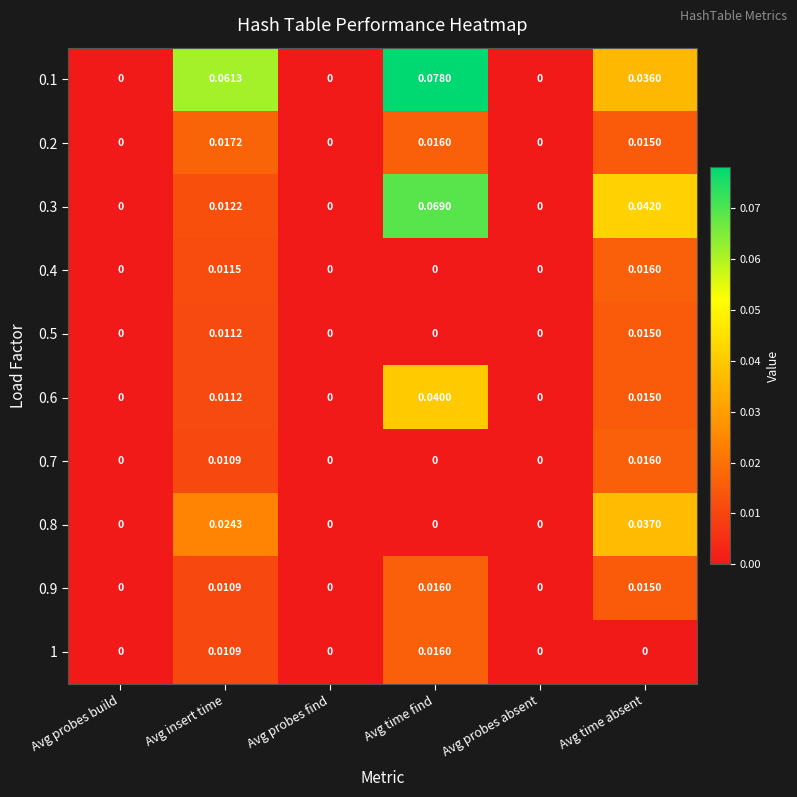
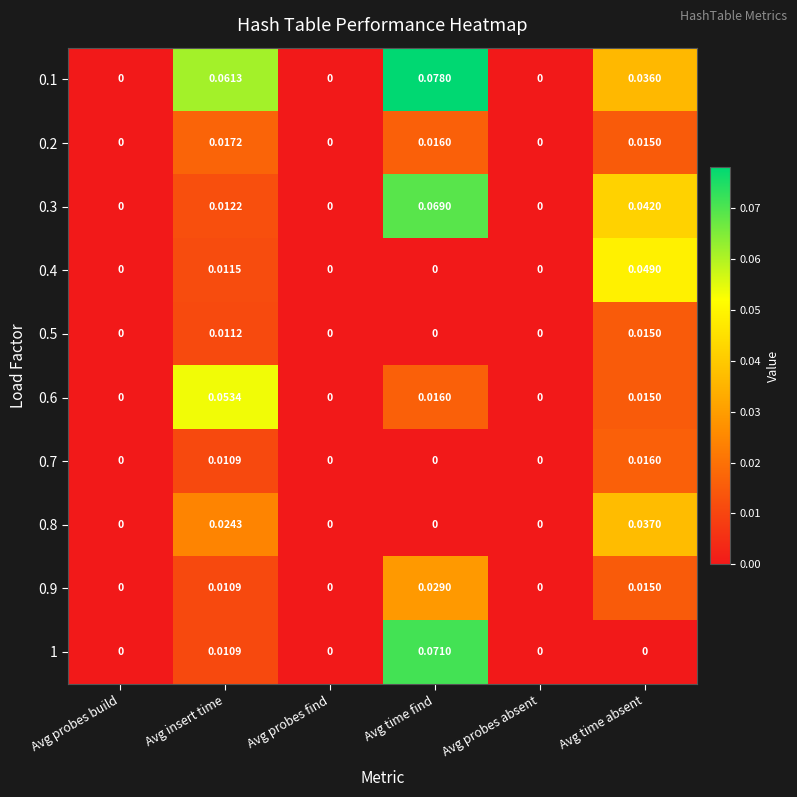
  {
    "0.1": {
      "Avg probes build": 0,
      "Avg insert time": 0.0613,
      "Avg probes find": 0,
      "Avg time find": 0.0780,
      "Avg probes absent": 0,
      "Avg time absent": 0.0360
    },
    "0.2": {
      "Avg probes build": 0,
      "Avg insert time": 0.0172,
      "Avg probes find": 0,
      "Avg time find": 0.0160,
      "Avg probes absent": 0,
      "Avg time absent": 0.0150
    },
    "0.3": {
      "Avg probes build": 0,
      "Avg insert time": 0.0122,
      "Avg probes find": 0,
      "Avg time find": 0.0690,
      "Avg probes absent": 0,
      "Avg time absent": 0.0420
    },
    "0.4": {
      "Avg probes build": 0,
      "Avg insert time": 0.0115,
      "Avg probes find": 0,
      "Avg time find": 0,
      "Avg probes absent": 0,
-     "Avg time absent": 0.0160
+     "Avg time absent": 0.0490
    },
    "0.5": {
      "Avg probes build": 0,
      "Avg insert time": 0.0112,
      "Avg probes find": 0,
      "Avg time find": 0,
      "Avg probes absent": 0,
      "Avg time absent": 0.0150
    },
    "0.6": {
      "Avg probes build": 0,
-     "Avg insert time": 0.0112,
+     "Avg insert time": 0.0534,
      "Avg probes find": 0,
-     "Avg time find": 0.0400,
+     "Avg time find": 0.0160,
      "Avg probes absent": 0,
      "Avg time absent": 0.0150
    },
    "0.7": {
      "Avg probes build": 0,
      "Avg insert time": 0.0109,
      "Avg probes find": 0,
      "Avg time find": 0,
      "Avg probes absent": 0,
      "Avg time absent": 0.0160
    },
    "0.8": {
      "Avg probes build": 0,
      "Avg insert time": 0.0243,
      "Avg probes find": 0,
      "Avg time find": 0,
      "Avg probes absent": 0,
      "Avg time absent": 0.0370
    },
    "0.9": {
      "Avg probes build": 0,
      "Avg insert time": 0.0109,
      "Avg probes find": 0,
-     "Avg time find": 0.0160,
+     "Avg time find": 0.0290,
      "Avg probes absent": 0,
      "Avg time absent": 0.0150
    },
    "1": {
      "Avg probes build": 0,
      "Avg insert time": 0.0109,
      "Avg probes find": 0,
-     "Avg time find": 0.0160,
+     "Avg time find": 0.0710,
      "Avg probes absent": 0,
      "Avg time absent": 0
    }
  }
